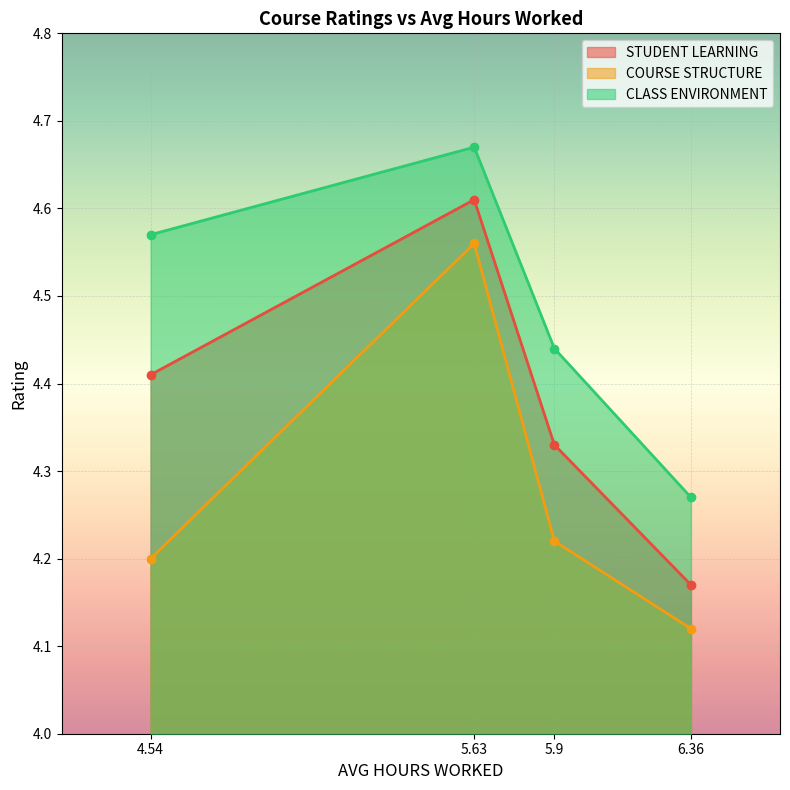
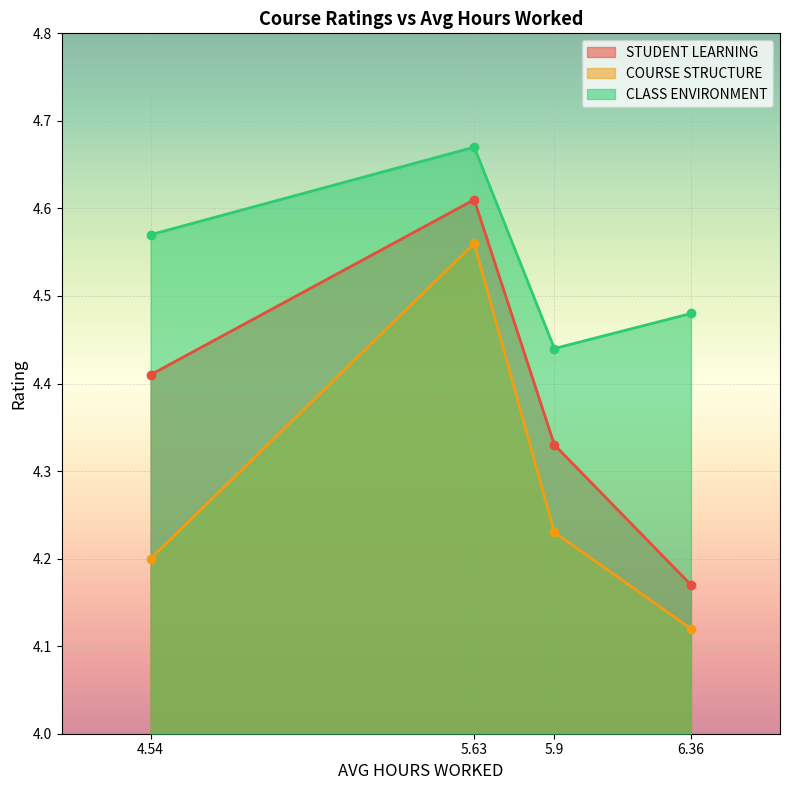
  {
    "STUDENT LEARNING": {
      "4.54": 4.41,
      "5.63": 4.61,
      "5.9": 4.33,
      "6.36": 4.17
    },
    "COURSE STRUCTURE": {
      "4.54": 4.20,
      "5.63": 4.56,
-     "5.9": 4.22,
+     "5.9": 4.23,
      "6.36": 4.12
    },
    "CLASS ENVIRONMENT": {
      "4.54": 4.57,
      "5.63": 4.67,
      "5.9": 4.44,
-     "6.36": 4.27
+     "6.36": 4.48
    }
  }
